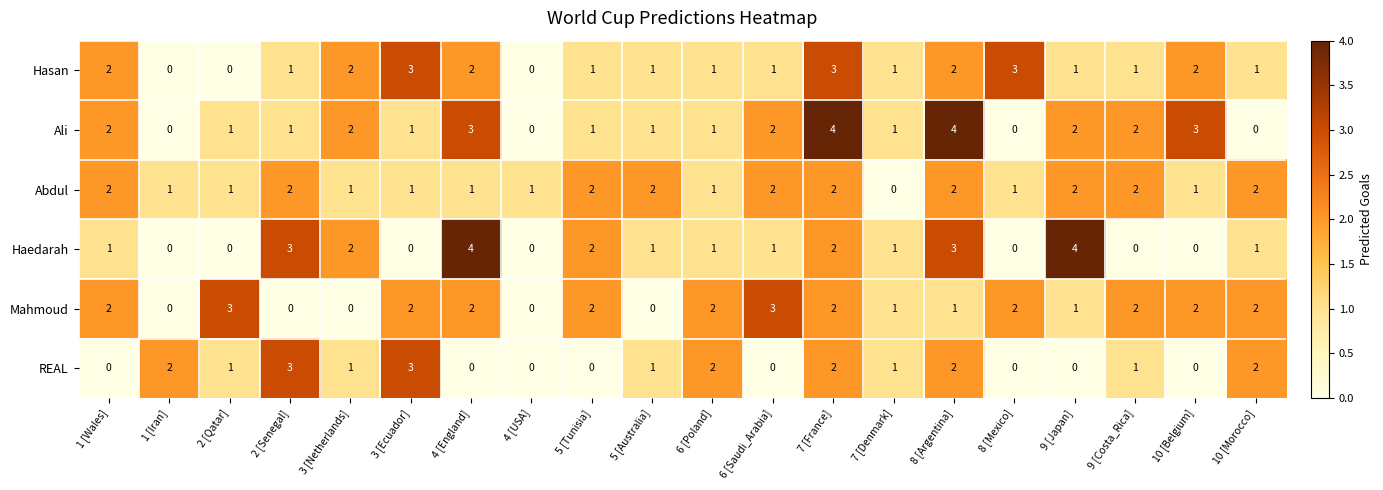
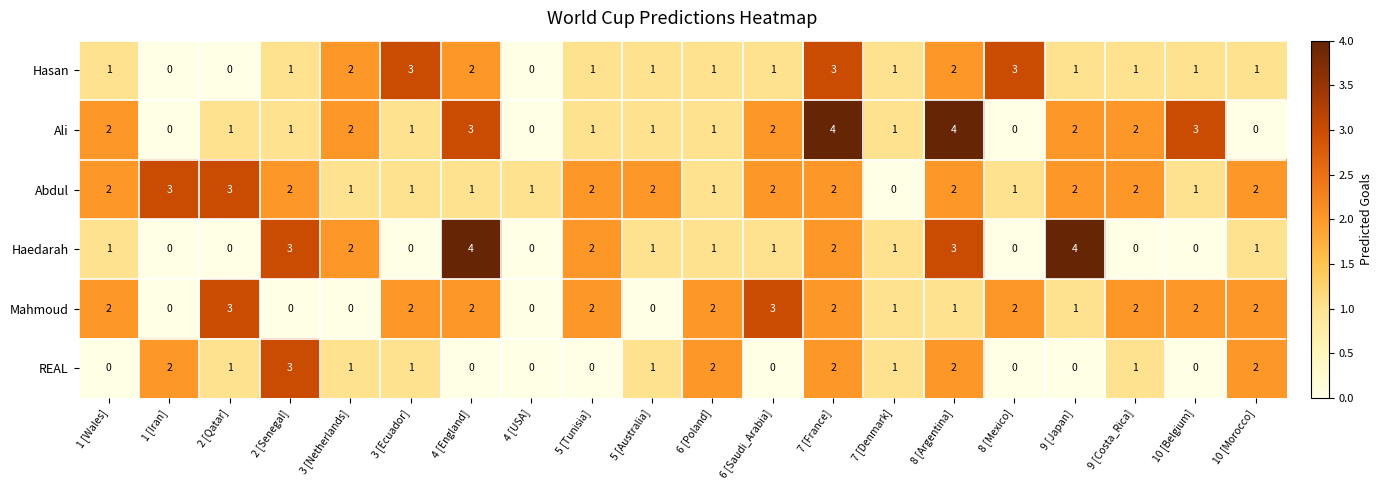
  {
    "Hasan": {
-     "1 [Wales]": 2,
+     "1 [Wales]": 1,
      "1 [Iran]": 0,
      "2 [Qatar]": 0,
      "2 [Senegal]": 1,
      "3 [Netherlands]": 2,
      "3 [Ecuador]": 3,
      "4 [England]": 2,
      "4 [USA]": 0,
      "5 [Tunisia]": 1,
      "5 [Australia]": 1,
      "6 [Poland]": 1,
      "6 [Saudi_Arabia]": 1,
      "7 [France]": 3,
      "7 [Denmark]": 1,
      "8 [Argentina]": 2,
      "8 [Mexico]": 3,
      "9 [Japan]": 1,
      "9 [Costa_Rica]": 1,
-     "10 [Belgium]": 2,
+     "10 [Belgium]": 1,
      "10 [Morocco]": 1
    },
    "Ali": {
      "1 [Wales]": 2,
      "1 [Iran]": 0,
      "2 [Qatar]": 1,
      "2 [Senegal]": 1,
      "3 [Netherlands]": 2,
      "3 [Ecuador]": 1,
      "4 [England]": 3,
      "4 [USA]": 0,
      "5 [Tunisia]": 1,
      "5 [Australia]": 1,
      "6 [Poland]": 1,
      "6 [Saudi_Arabia]": 2,
      "7 [France]": 4,
      "7 [Denmark]": 1,
      "8 [Argentina]": 4,
      "8 [Mexico]": 0,
      "9 [Japan]": 2,
      "9 [Costa_Rica]": 2,
      "10 [Belgium]": 3,
      "10 [Morocco]": 0
    },
    "Abdul": {
      "1 [Wales]": 2,
-     "1 [Iran]": 1,
-     "2 [Qatar]": 1,
+     "1 [Iran]": 3,
+     "2 [Qatar]": 3,
      "2 [Senegal]": 2,
      "3 [Netherlands]": 1,
      "3 [Ecuador]": 1,
      "4 [England]": 1,
      "4 [USA]": 1,
      "5 [Tunisia]": 2,
      "5 [Australia]": 2,
      "6 [Poland]": 1,
      "6 [Saudi_Arabia]": 2,
      "7 [France]": 2,
      "7 [Denmark]": 0,
      "8 [Argentina]": 2,
      "8 [Mexico]": 1,
      "9 [Japan]": 2,
      "9 [Costa_Rica]": 2,
      "10 [Belgium]": 1,
      "10 [Morocco]": 2
    },
    "Haedarah": {
      "1 [Wales]": 1,
      "1 [Iran]": 0,
      "2 [Qatar]": 0,
      "2 [Senegal]": 3,
      "3 [Netherlands]": 2,
      "3 [Ecuador]": 0,
      "4 [England]": 4,
      "4 [USA]": 0,
      "5 [Tunisia]": 2,
      "5 [Australia]": 1,
      "6 [Poland]": 1,
      "6 [Saudi_Arabia]": 1,
      "7 [France]": 2,
      "7 [Denmark]": 1,
      "8 [Argentina]": 3,
      "8 [Mexico]": 0,
      "9 [Japan]": 4,
      "9 [Costa_Rica]": 0,
      "10 [Belgium]": 0,
      "10 [Morocco]": 1
    },
    "Mahmoud": {
      "1 [Wales]": 2,
      "1 [Iran]": 0,
      "2 [Qatar]": 3,
      "2 [Senegal]": 0,
      "3 [Netherlands]": 0,
      "3 [Ecuador]": 2,
      "4 [England]": 2,
      "4 [USA]": 0,
      "5 [Tunisia]": 2,
      "5 [Australia]": 0,
      "6 [Poland]": 2,
      "6 [Saudi_Arabia]": 3,
      "7 [France]": 2,
      "7 [Denmark]": 1,
      "8 [Argentina]": 1,
      "8 [Mexico]": 2,
      "9 [Japan]": 1,
      "9 [Costa_Rica]": 2,
      "10 [Belgium]": 2,
      "10 [Morocco]": 2
    },
    "REAL": {
      "1 [Wales]": 0,
      "1 [Iran]": 2,
      "2 [Qatar]": 1,
      "2 [Senegal]": 3,
      "3 [Netherlands]": 1,
-     "3 [Ecuador]": 3,
+     "3 [Ecuador]": 1,
      "4 [England]": 0,
      "4 [USA]": 0,
      "5 [Tunisia]": 0,
      "5 [Australia]": 1,
      "6 [Poland]": 2,
      "6 [Saudi_Arabia]": 0,
      "7 [France]": 2,
      "7 [Denmark]": 1,
      "8 [Argentina]": 2,
      "8 [Mexico]": 0,
      "9 [Japan]": 0,
      "9 [Costa_Rica]": 1,
      "10 [Belgium]": 0,
      "10 [Morocco]": 2
    }
  }
